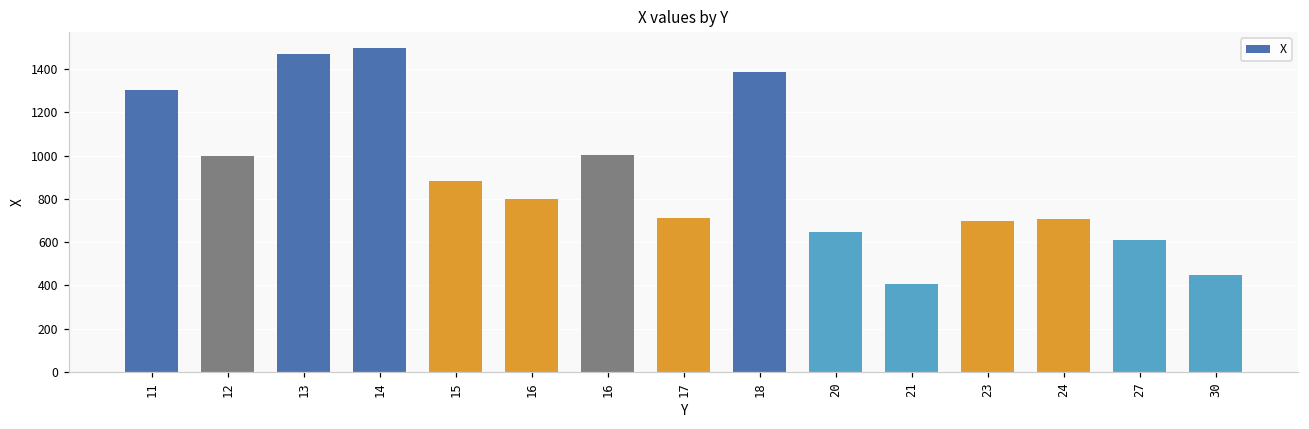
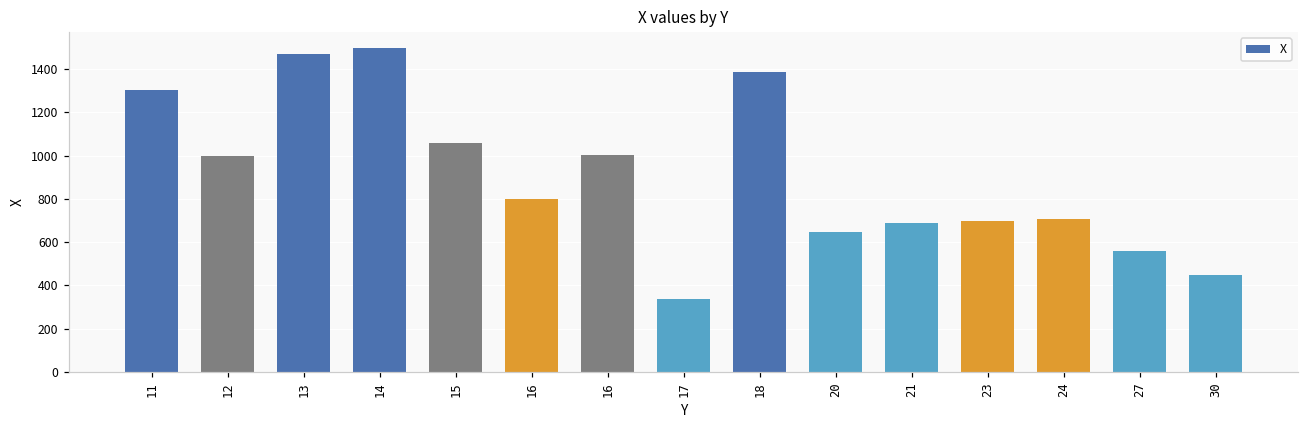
  {
    "11": 1310,
    "12": 1000,
    "13": 1470,
    "14": 1500,
-   "15": 880,
-   "17": 710,
+   "15": 1060,
+   "17": 340,
    "18": 1390,
    "20": 650,
-   "21": 410,
+   "21": 690,
    "23": 700,
    "24": 710,
-   "27": 610,
+   "27": 560,
    "30": 450
  }
